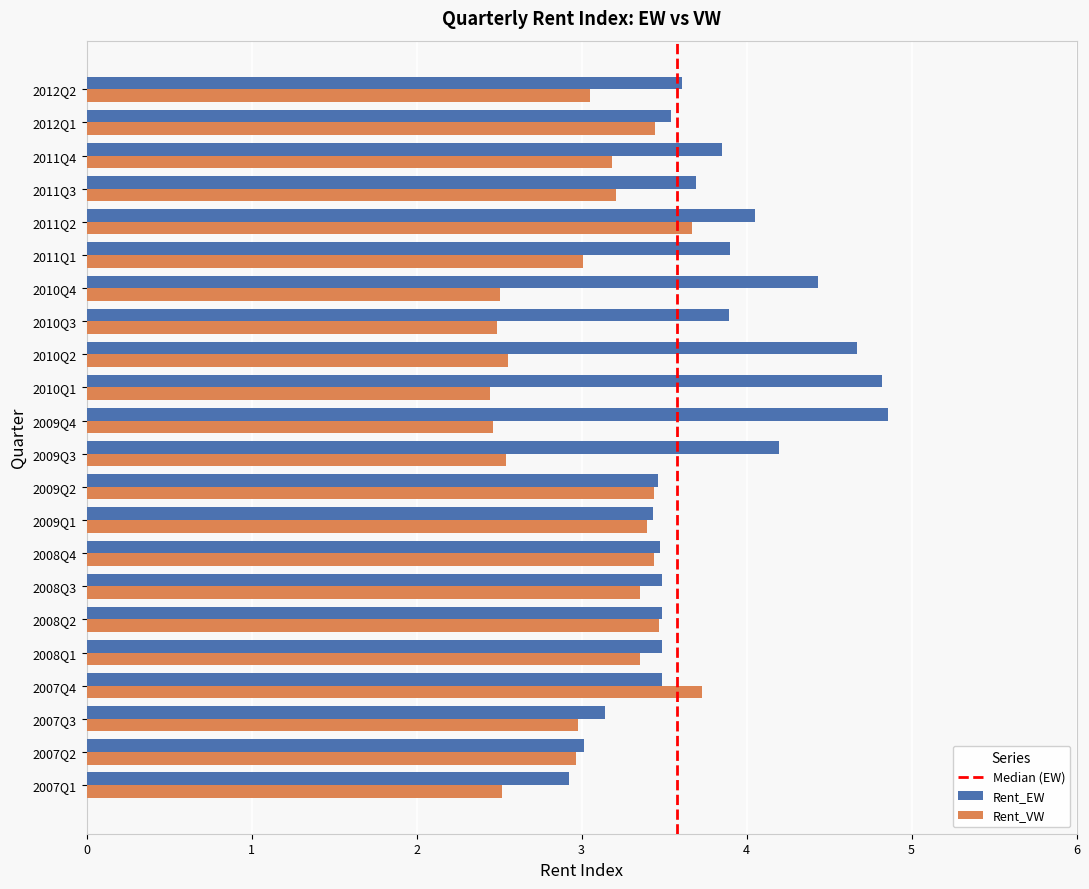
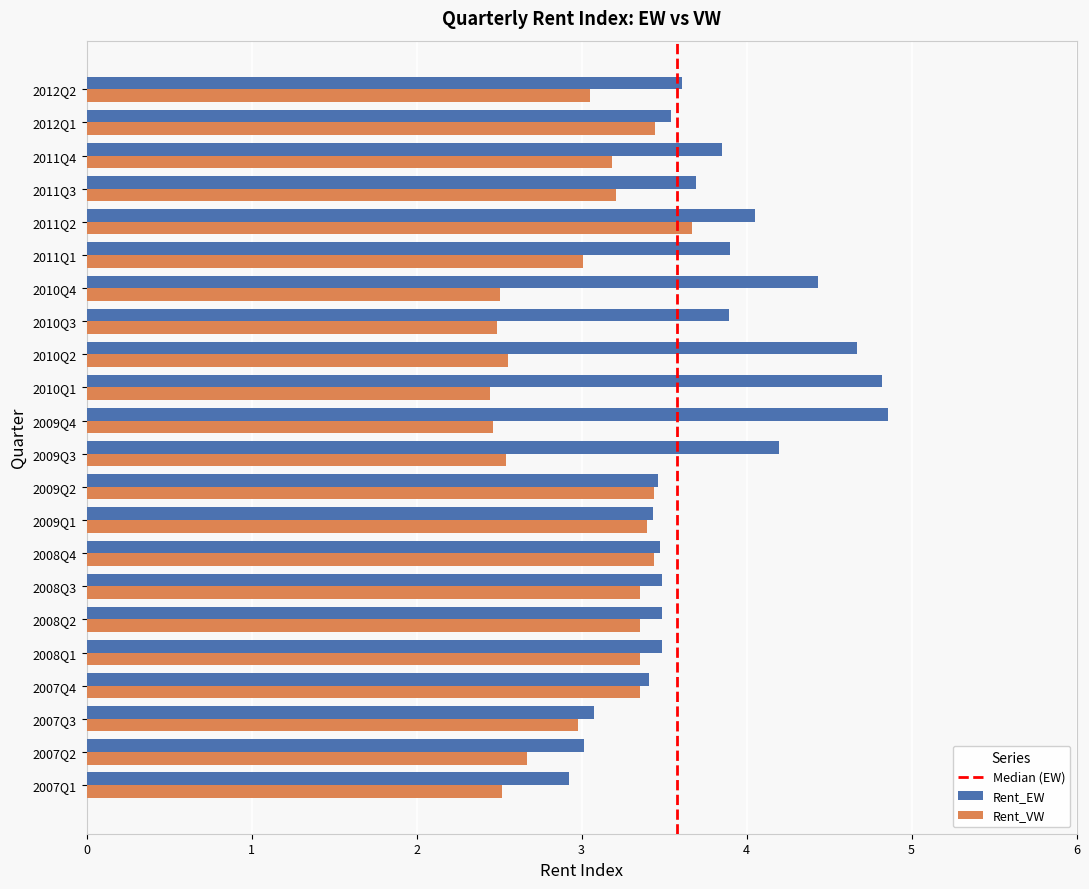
  {
    "Rent_EW": {
      "2012Q2": 3.61,
      "2012Q1": 3.54,
      "2011Q4": 3.85,
      "2011Q3": 3.69,
      "2011Q2": 4.05,
      "2011Q1": 3.90,
      "2010Q4": 4.44,
      "2010Q3": 3.89,
      "2010Q2": 4.67,
      "2010Q1": 4.82,
      "2009Q4": 4.86,
      "2009Q3": 4.20,
      "2009Q2": 3.47,
      "2009Q1": 3.43,
      "2008Q4": 3.47,
      "2008Q3": 3.49,
      "2008Q2": 3.49,
      "2008Q1": 3.49,
-     "2007Q4": 3.49,
-     "2007Q3": 3.14,
+     "2007Q4": 3.41,
+     "2007Q3": 3.08,
      "2007Q2": 3.02,
      "2007Q1": 2.92
    },
    "Rent_VW": {
      "2012Q2": 3.05,
      "2012Q1": 3.45,
      "2011Q4": 3.19,
      "2011Q3": 3.21,
      "2011Q2": 3.67,
      "2011Q1": 3.01,
      "2010Q4": 2.51,
      "2010Q3": 2.49,
      "2010Q2": 2.55,
      "2010Q1": 2.45,
      "2009Q4": 2.47,
      "2009Q3": 2.54,
      "2009Q2": 3.44,
      "2009Q1": 3.39,
      "2008Q4": 3.44,
      "2008Q3": 3.36,
-     "2008Q2": 3.47,
+     "2008Q2": 3.36,
      "2008Q1": 3.36,
-     "2007Q4": 3.73,
+     "2007Q4": 3.36,
      "2007Q3": 2.98,
-     "2007Q2": 2.97,
+     "2007Q2": 2.67,
      "2007Q1": 2.52
    }
  }
